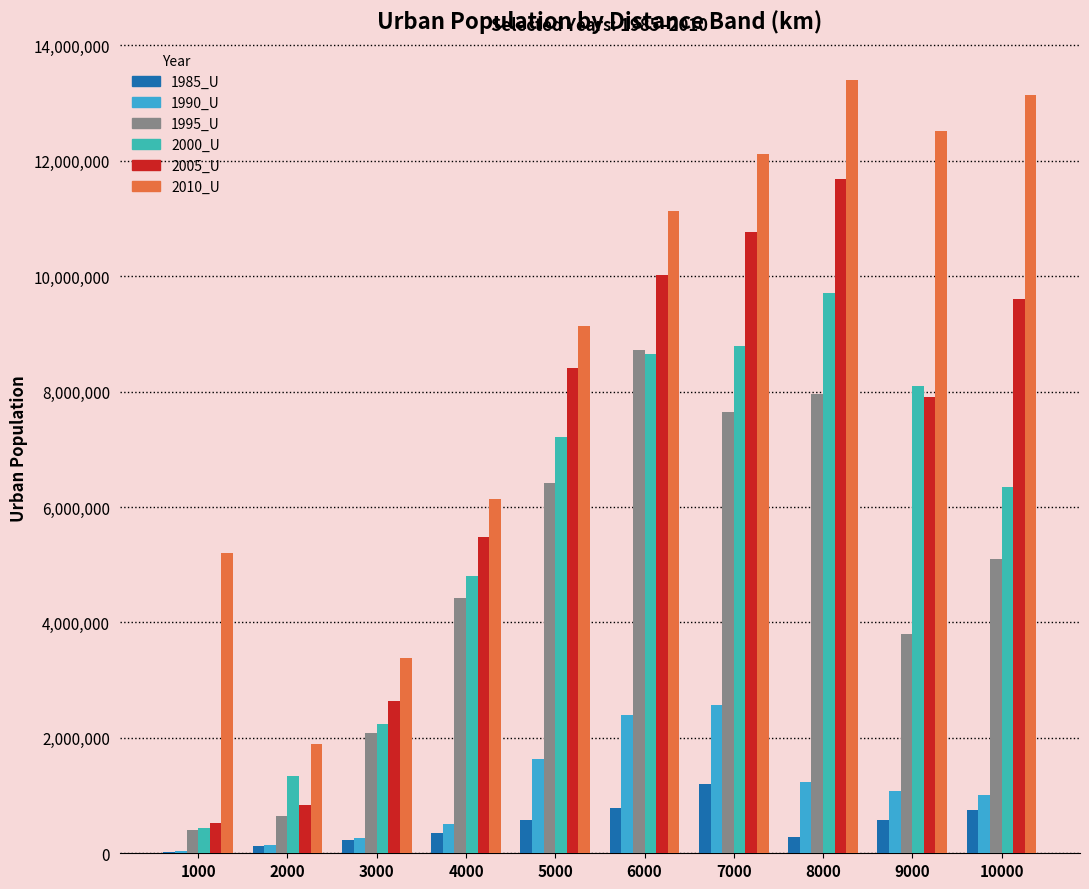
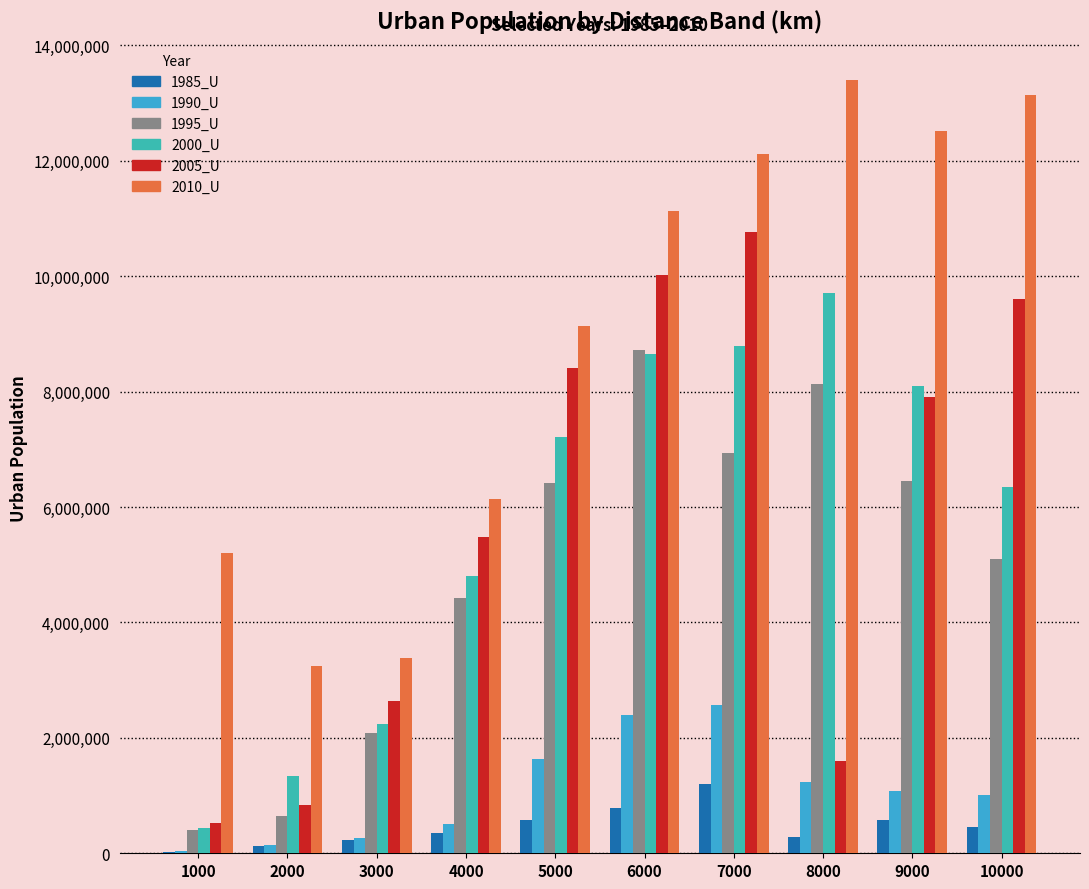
  {
    "1985_U": {
      "2000": "100,000",
      "3000": "200,000",
      "4000": "400,000",
      "5000": "600,000",
      "6000": "800,000",
      "7000": "1,200,000",
      "8000": "300,000",
      "9000": "600,000",
-     "10000": "800,000"
+     "10000": "500,000"
    },
    "1995_U": {
      "1000": "400,000",
      "2000": "700,000",
      "3000": "2,100,000",
      "4000": "4,400,000",
      "5000": "6,400,000",
      "6000": "8,700,000",
-     "7000": "7,600,000",
-     "8000": "8,000,000",
-     "9000": "3,800,000",
+     "7000": "6,900,000",
+     "8000": "8,100,000",
+     "9000": "6,400,000",
      "10000": "5,100,000"
    },
    "2005_U": {
      "1000": "500,000",
      "2000": "800,000",
      "3000": "2,600,000",
      "4000": "5,500,000",
      "5000": "8,400,000",
      "6000": "10,000,000",
      "7000": "10,800,000",
-     "8000": "11,700,000",
+     "8000": "1,600,000",
      "9000": "7,900,000",
      "10000": "9,600,000"
    },
    "2010_U": {
      "1000": "5,200,000",
-     "2000": "1,900,000",
+     "2000": "3,200,000",
      "3000": "3,400,000",
      "4000": "6,100,000",
      "5000": "9,100,000",
      "6000": "11,100,000",
      "7000": "12,100,000",
      "8000": "13,400,000",
      "9000": "12,500,000",
      "10000": "13,100,000"
    }
  }
